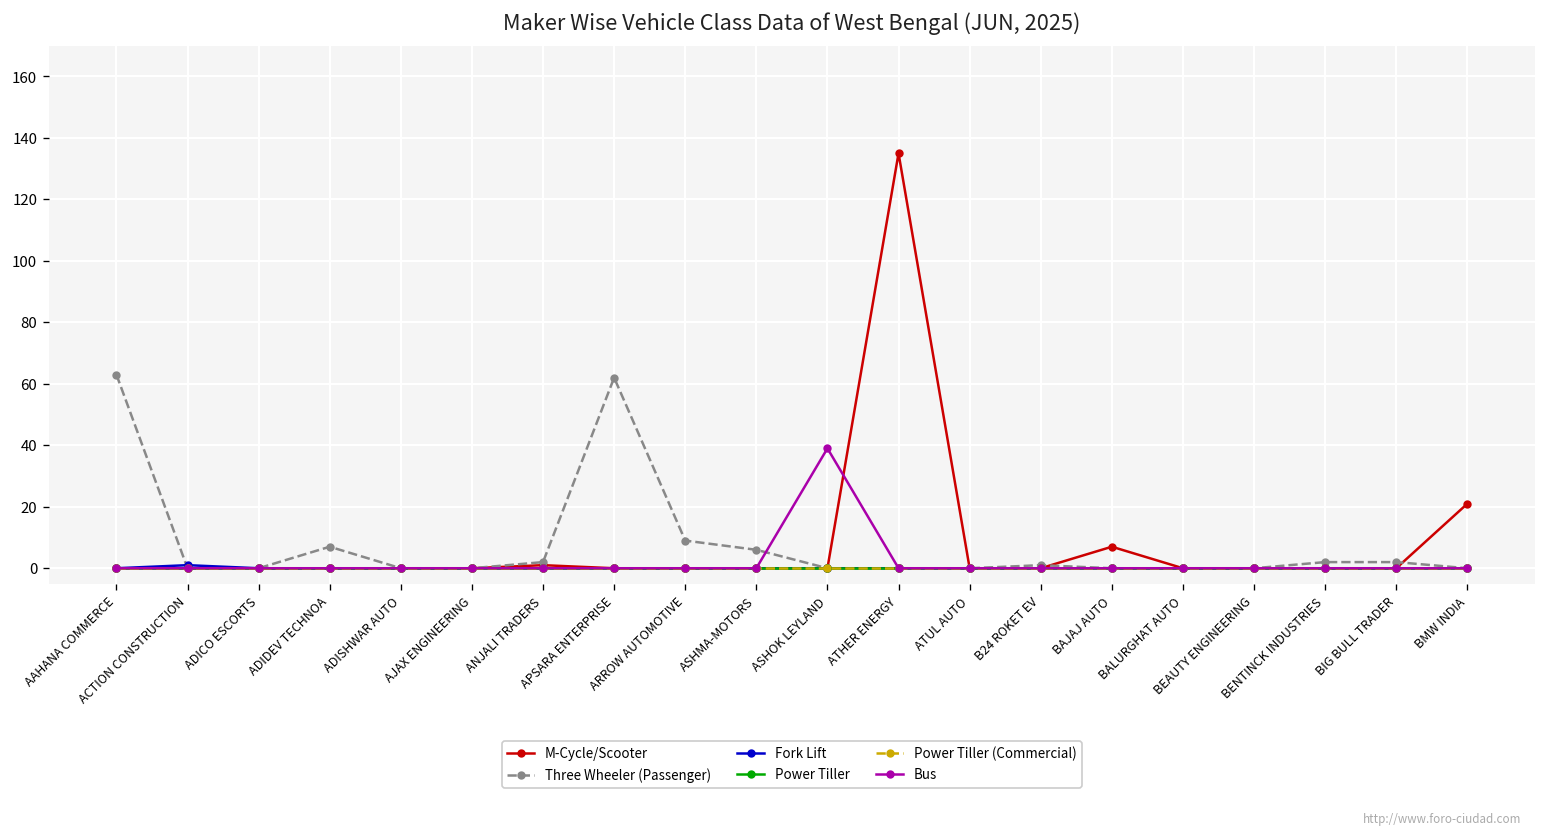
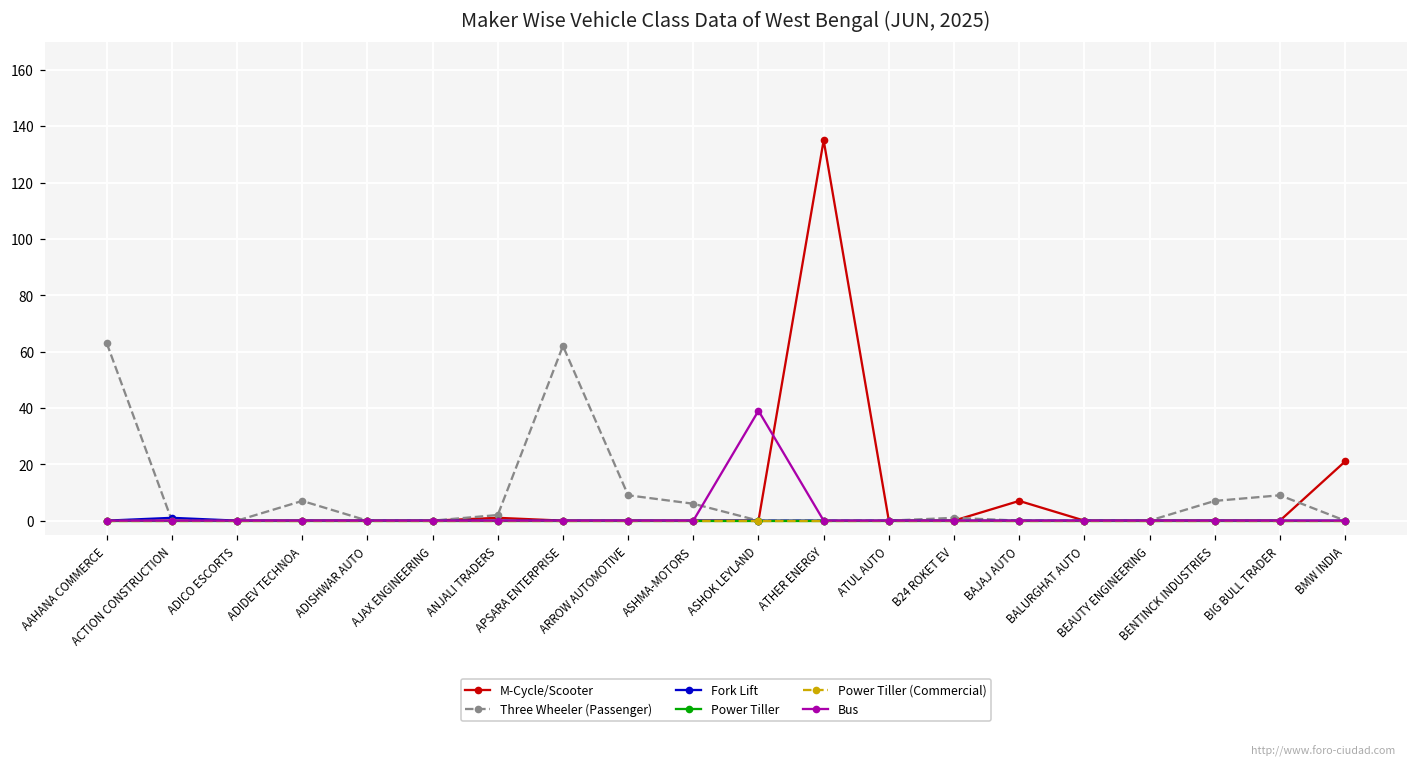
  {
    "M-Cycle/Scooter": {
      "ATHER ENERGY": 135,
      "BAJAJ AUTO": 7,
      "BMW INDIA": 21
    },
    "Three Wheeler (Passenger)": {
      "AAHANA COMMERCE": 63,
      "ADIDEV TECHNOA": 7,
      "ANJALI TRADERS": 2,
      "APSARA ENTERPRISE": 62,
      "ARROW AUTOMOTIVE": 9,
      "ASHMA-MOTORS": 6,
-     "BENTINCK INDUSTRIES": 2,
-     "BIG BULL TRADER": 2
+     "BENTINCK INDUSTRIES": 7,
+     "BIG BULL TRADER": 9
    },
    "Bus": {
      "ASHOK LEYLAND": 39
    }
  }
